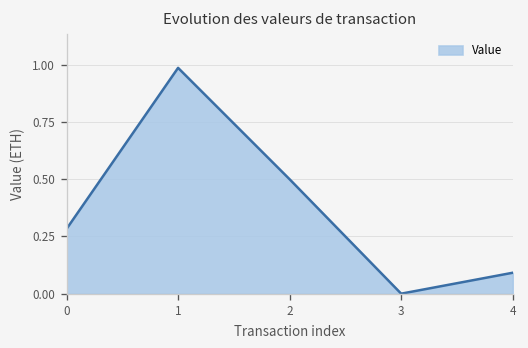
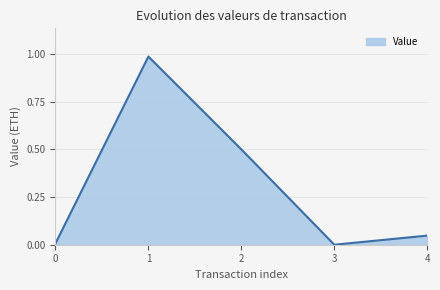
  {
-   "0": 0.28,
+   "0": 0.01,
    "1": 0.99,
    "2": 0.50,
    "3": 0.00,
-   "4": 0.09
+   "4": 0.05
  }
